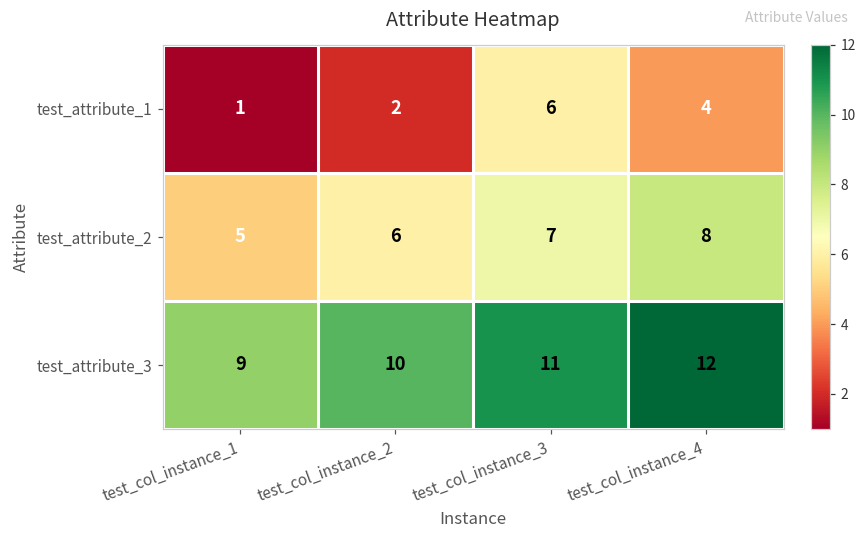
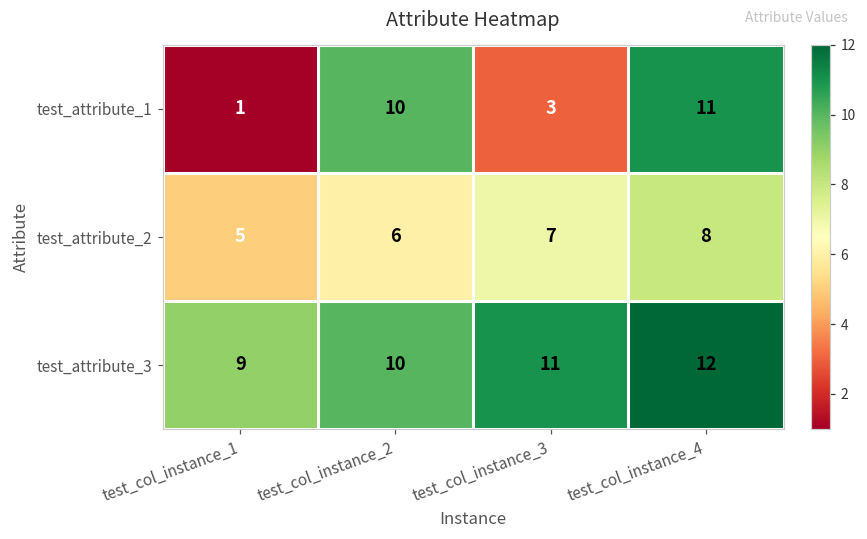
  {
    "test_attribute_1": {
      "test_col_instance_1": 1,
-     "test_col_instance_2": 2,
-     "test_col_instance_3": 6,
-     "test_col_instance_4": 4
+     "test_col_instance_2": 10,
+     "test_col_instance_3": 3,
+     "test_col_instance_4": 11
    },
    "test_attribute_2": {
      "test_col_instance_1": 5,
      "test_col_instance_2": 6,
      "test_col_instance_3": 7,
      "test_col_instance_4": 8
    },
    "test_attribute_3": {
      "test_col_instance_1": 9,
      "test_col_instance_2": 10,
      "test_col_instance_3": 11,
      "test_col_instance_4": 12
    }
  }
